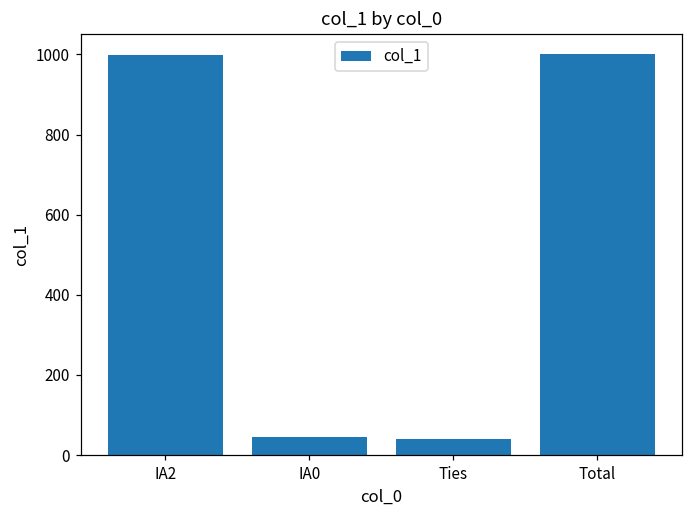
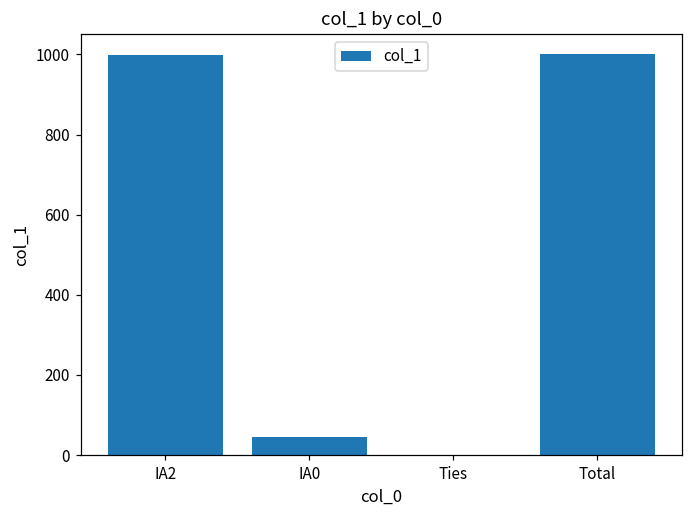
  {
    "IA2": 1000,
    "IA0": 50,
-   "Ties": 40,
+   "Ties": 0,
    "Total": 1000
  }
